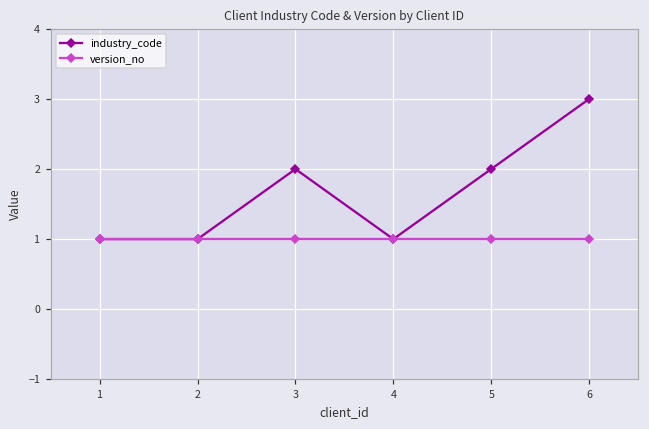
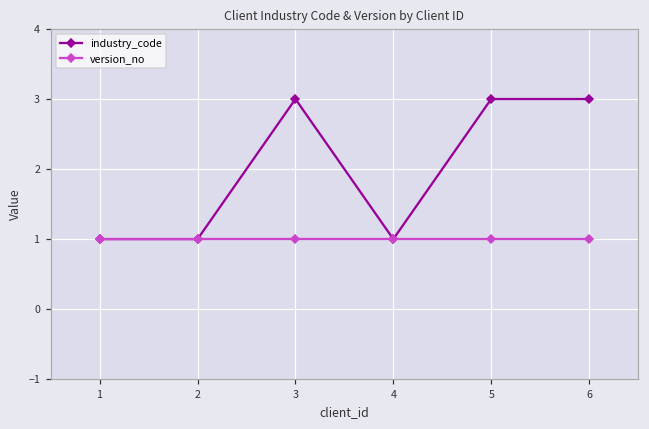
  {
    "industry_code": {
-     "3": 2,
-     "5": 2,
+     "3": 3,
+     "5": 3,
      "6": 3
    },
    "version_no": {
      "3": 1,
      "5": 1,
      "6": 1
    }
  }
